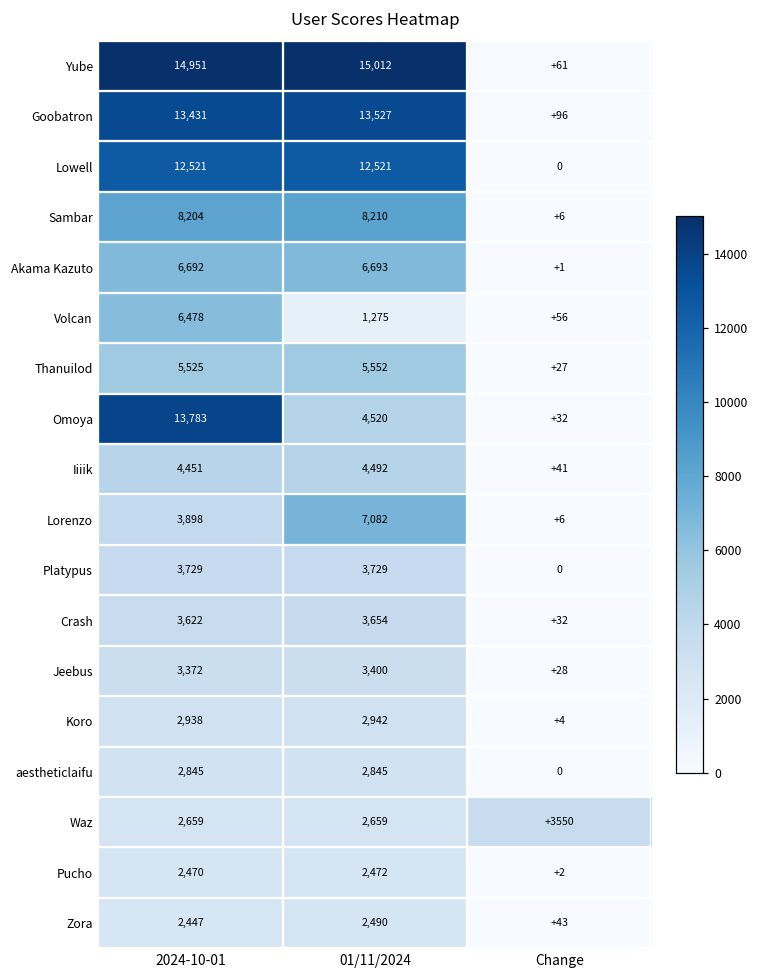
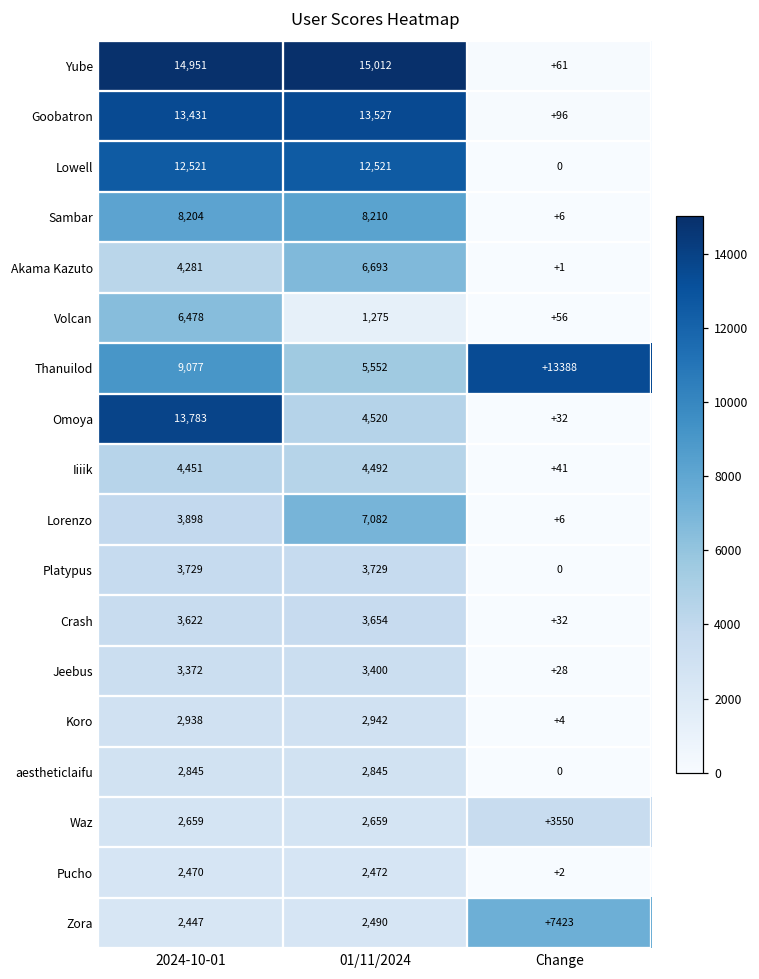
  {
    "Yube": {
      "2024-10-01": "14,951",
      "01/11/2024": "15,012",
      "Change": "+61"
    },
    "Goobatron": {
      "2024-10-01": "13,431",
      "01/11/2024": "13,527",
      "Change": "+96"
    },
    "Lowell": {
      "2024-10-01": "12,521",
      "01/11/2024": "12,521",
      "Change": "0"
    },
    "Sambar": {
      "2024-10-01": "8,204",
      "01/11/2024": "8,210",
      "Change": "+6"
    },
    "Akama Kazuto": {
-     "2024-10-01": "6,692",
+     "2024-10-01": "4,281",
      "01/11/2024": "6,693",
      "Change": "+1"
    },
    "Volcan": {
      "2024-10-01": "6,478",
      "01/11/2024": "1,275",
      "Change": "+56"
    },
    "Thanuilod": {
-     "2024-10-01": "5,525",
+     "2024-10-01": "9,077",
      "01/11/2024": "5,552",
-     "Change": "+27"
+     "Change": "+13388"
    },
    "Omoya": {
      "2024-10-01": "13,783",
      "01/11/2024": "4,520",
      "Change": "+32"
    },
    "Iiiik": {
      "2024-10-01": "4,451",
      "01/11/2024": "4,492",
      "Change": "+41"
    },
    "Lorenzo": {
      "2024-10-01": "3,898",
      "01/11/2024": "7,082",
      "Change": "+6"
    },
    "Platypus": {
      "2024-10-01": "3,729",
      "01/11/2024": "3,729",
      "Change": "0"
    },
    "Crash": {
      "2024-10-01": "3,622",
      "01/11/2024": "3,654",
      "Change": "+32"
    },
    "Jeebus": {
      "2024-10-01": "3,372",
      "01/11/2024": "3,400",
      "Change": "+28"
    },
    "Koro": {
      "2024-10-01": "2,938",
      "01/11/2024": "2,942",
      "Change": "+4"
    },
    "aestheticlaifu": {
      "2024-10-01": "2,845",
      "01/11/2024": "2,845",
      "Change": "0"
    },
    "Waz": {
      "2024-10-01": "2,659",
      "01/11/2024": "2,659",
      "Change": "+3550"
    },
    "Pucho": {
      "2024-10-01": "2,470",
      "01/11/2024": "2,472",
      "Change": "+2"
    },
    "Zora": {
      "2024-10-01": "2,447",
      "01/11/2024": "2,490",
-     "Change": "+43"
+     "Change": "+7423"
    }
  }
